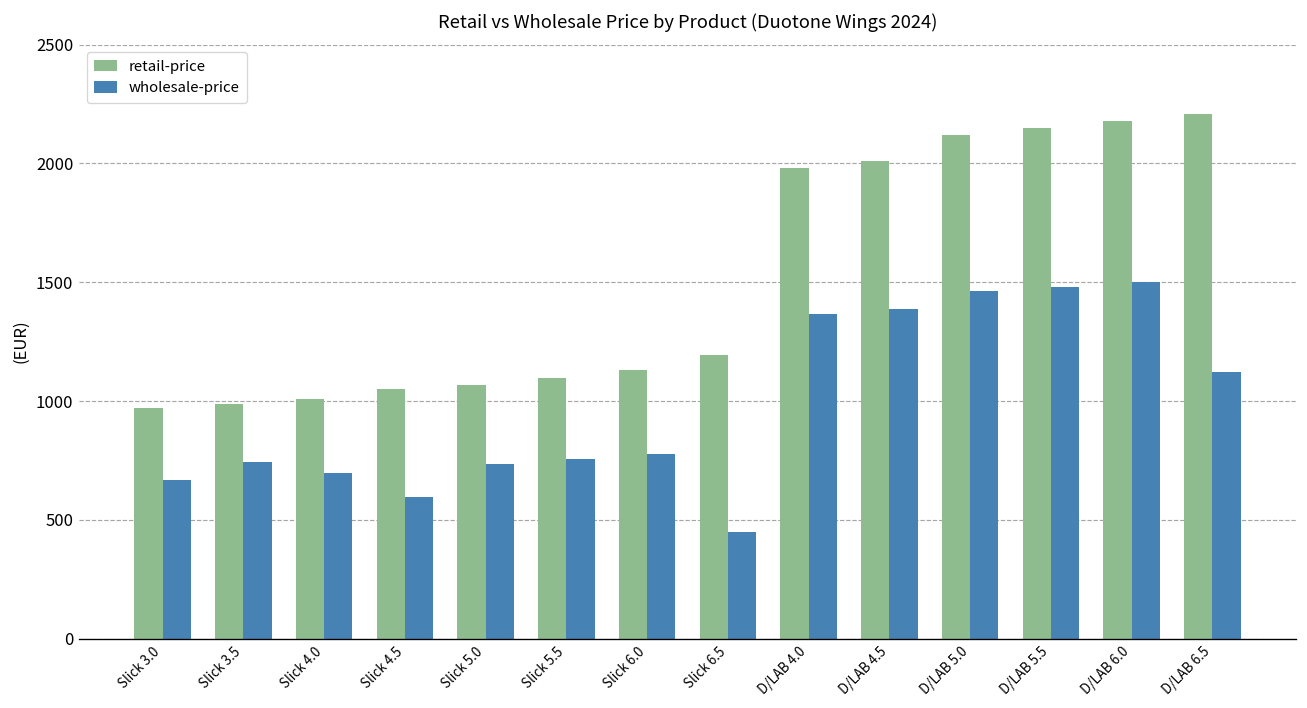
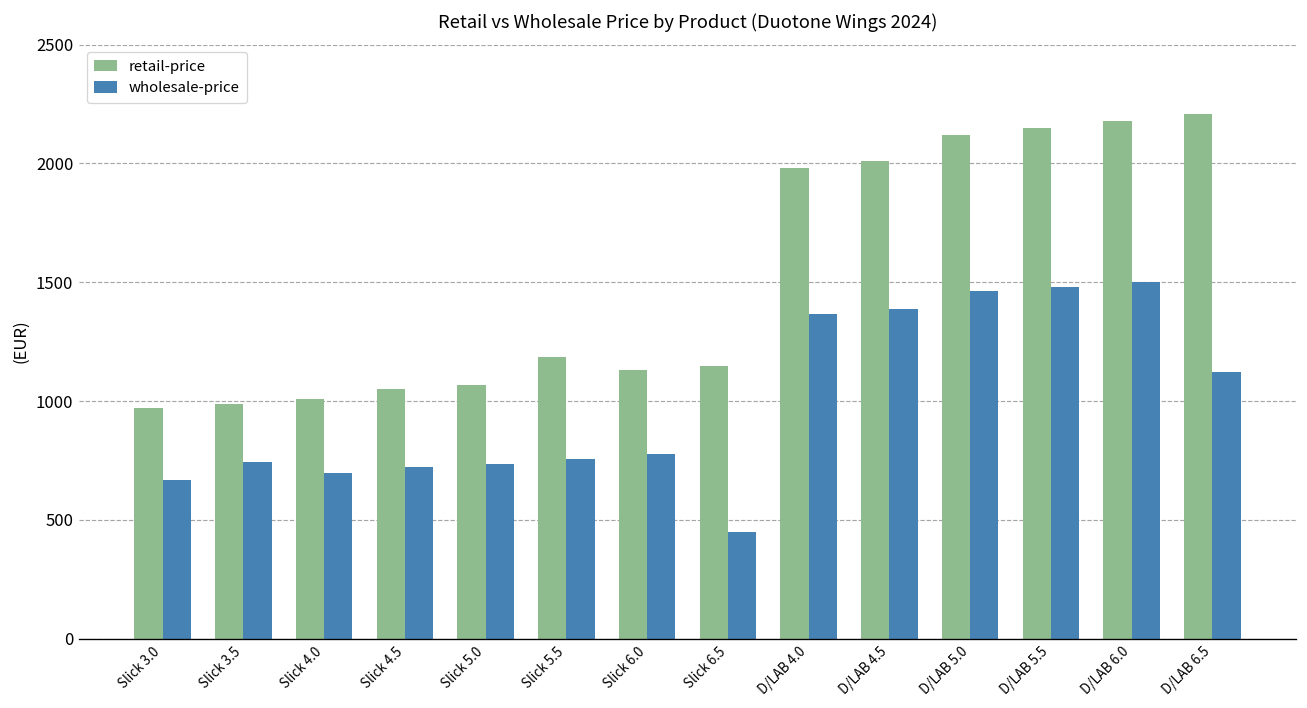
  {
    "retail-price": {
      "Slick 3.0": 970,
      "Slick 3.5": 990,
      "Slick 4.0": 1010,
      "Slick 4.5": 1050,
      "Slick 5.0": 1070,
-     "Slick 5.5": 1100,
+     "Slick 5.5": 1190,
      "Slick 6.0": 1130,
-     "Slick 6.5": 1190,
+     "Slick 6.5": 1150,
      "D/LAB 4.0": 1980,
      "D/LAB 4.5": 2010,
      "D/LAB 5.0": 2120,
      "D/LAB 5.5": 2150,
      "D/LAB 6.0": 2180,
      "D/LAB 6.5": 2210
    },
    "wholesale-price": {
      "Slick 3.0": 670,
      "Slick 3.5": 740,
      "Slick 4.0": 700,
-     "Slick 4.5": 590,
+     "Slick 4.5": 720,
      "Slick 5.0": 740,
      "Slick 5.5": 760,
      "Slick 6.0": 780,
      "Slick 6.5": 450,
      "D/LAB 4.0": 1360,
      "D/LAB 4.5": 1390,
      "D/LAB 5.0": 1460,
      "D/LAB 5.5": 1480,
      "D/LAB 6.0": 1500,
      "D/LAB 6.5": 1120
    }
  }
